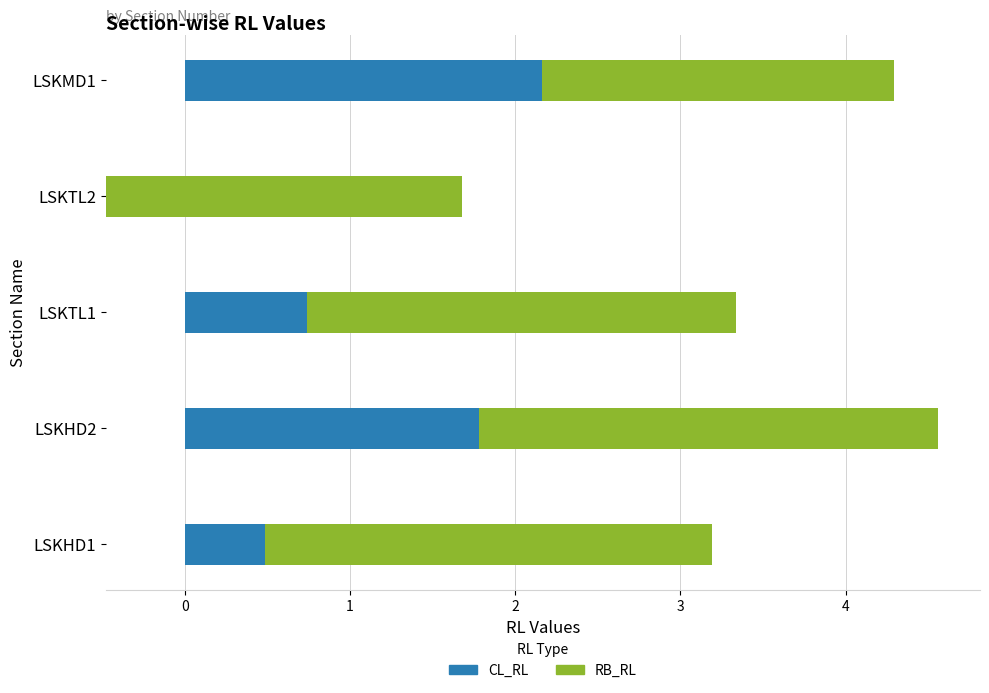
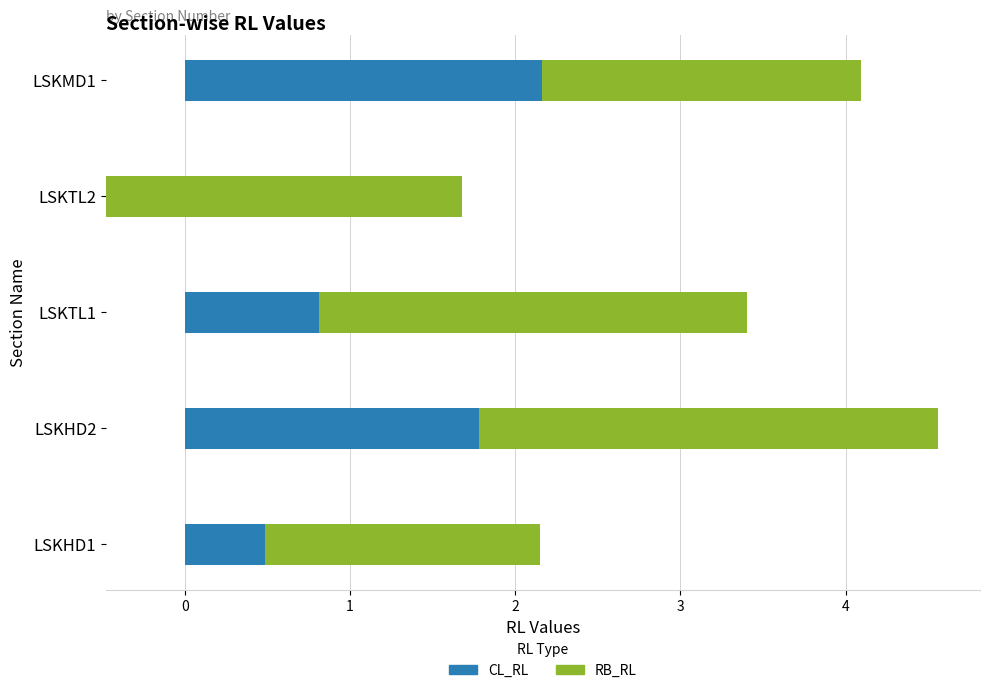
  {
    "CL_RL": {
      "LSKMD1": 2.16,
      "LSKTL2": -0.48,
-     "LSKTL1": 0.74,
+     "LSKTL1": 0.81,
      "LSKHD2": 1.78,
      "LSKHD1": 0.48
    },
    "RB_RL": {
-     "LSKMD1": 2.13,
+     "LSKMD1": 1.93,
      "LSKTL2": 2.16,
      "LSKTL1": 2.59,
      "LSKHD2": 2.78,
-     "LSKHD1": 2.71
+     "LSKHD1": 1.67
    }
  }
